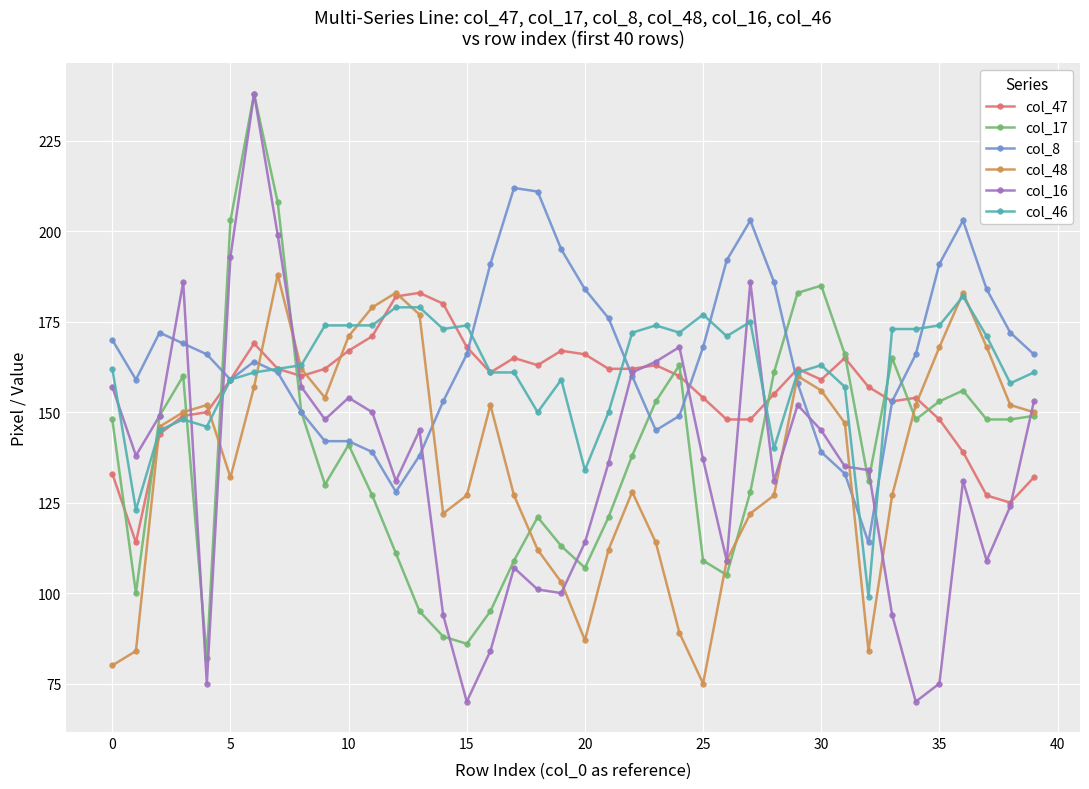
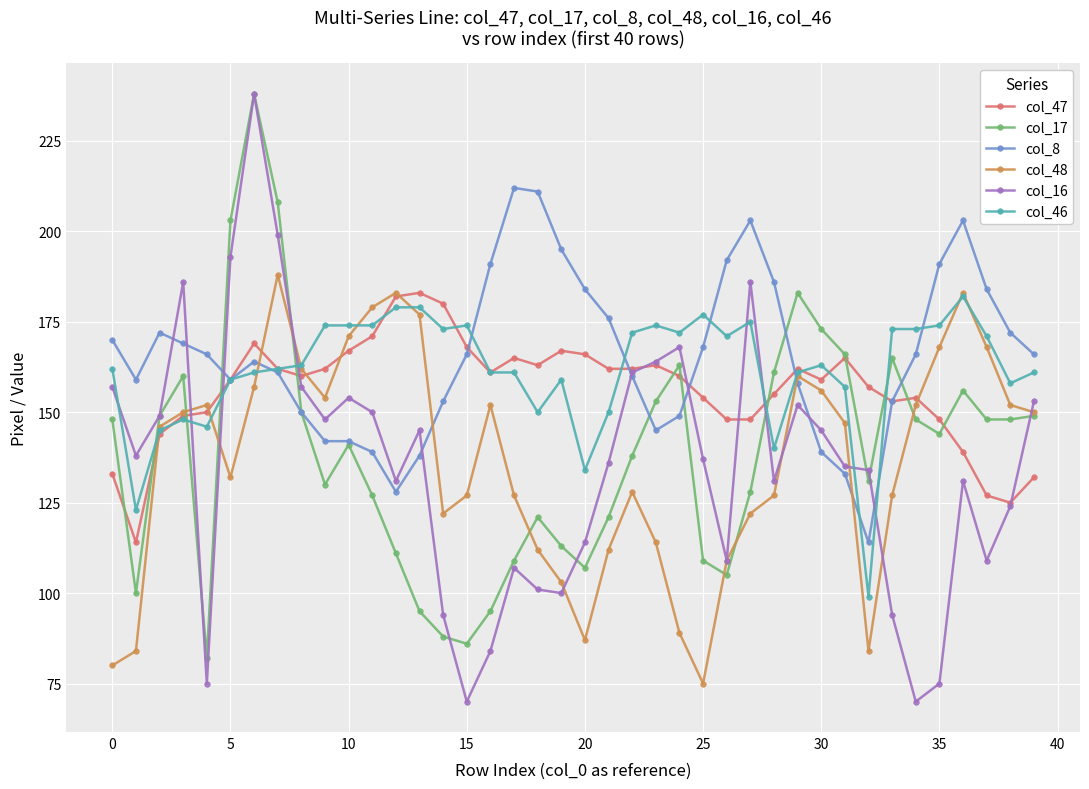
  {
    "col_17": {
      "0": 148,
      "5": 203,
      "10": 141,
      "15": 86,
      "20": 107,
      "25": 109,
-     "30": 185,
-     "35": 153
+     "30": 173,
+     "35": 144
    }
  }
